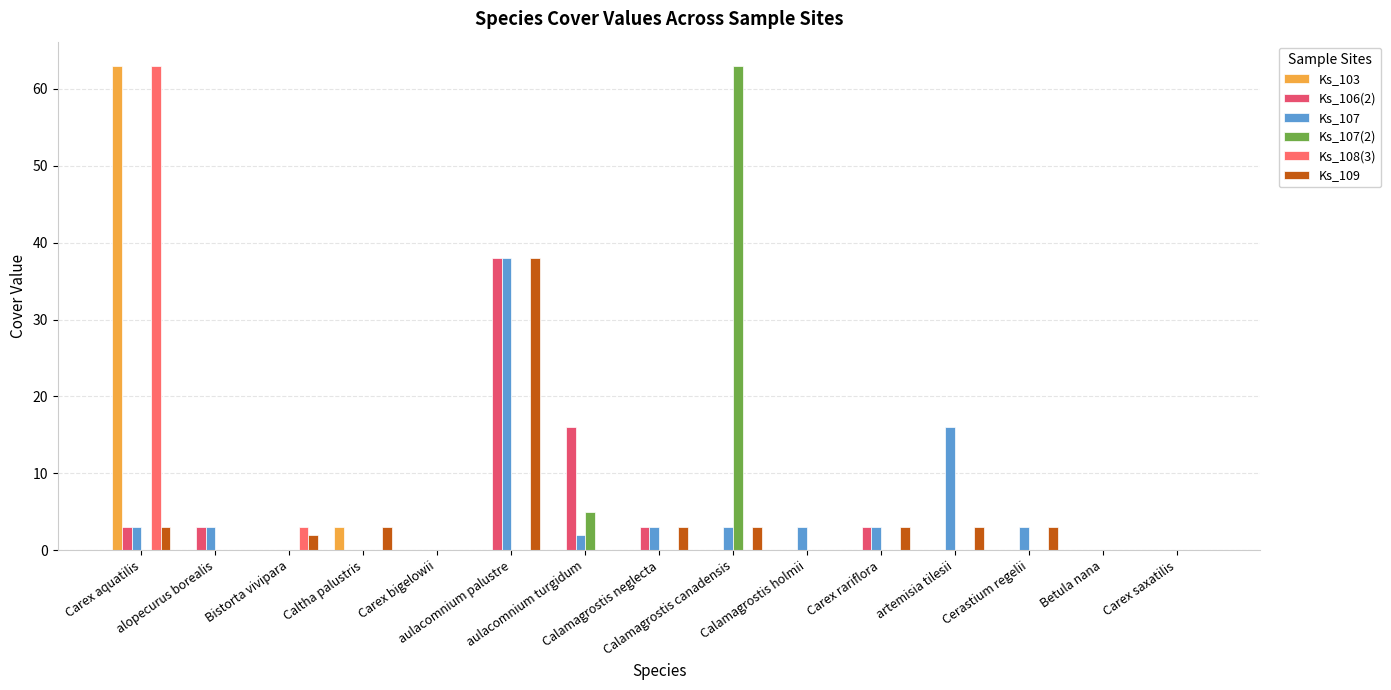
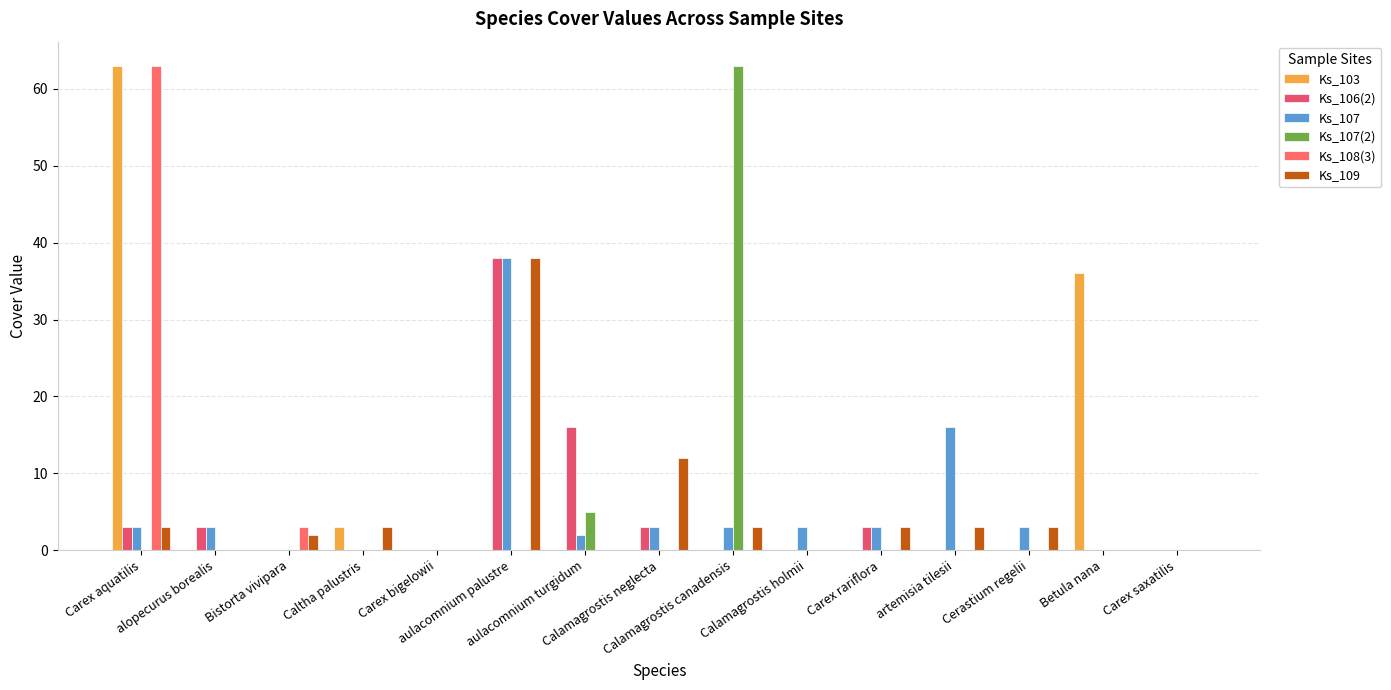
  {
    "Ks_103": {
      "Carex aquatilis": 63,
      "alopecurus borealis": 0,
      "Bistorta vivipara": 0,
      "Caltha palustris": 3,
      "Carex bigelowii": 0,
      "aulacomnium palustre": 0,
      "aulacomnium turgidum": 0,
      "Calamagrostis neglecta": 0,
      "Calamagrostis canadensis": 0,
      "Calamagrostis holmii": 0,
      "Carex rariflora": 0,
      "artemisia tilesii": 0,
      "Cerastium regelii": 0,
-     "Betula nana": 0,
+     "Betula nana": 36,
      "Carex saxatilis": 0
    },
    "Ks_107": {
      "Carex aquatilis": 3,
      "alopecurus borealis": 3,
      "Bistorta vivipara": 0,
      "Caltha palustris": 0,
      "Carex bigelowii": 0,
      "aulacomnium palustre": 38,
      "aulacomnium turgidum": 2,
      "Calamagrostis neglecta": 3,
      "Calamagrostis canadensis": 3,
      "Calamagrostis holmii": 3,
      "Carex rariflora": 3,
      "artemisia tilesii": 16,
      "Cerastium regelii": 3,
      "Betula nana": 0,
      "Carex saxatilis": 0
    },
    "Ks_107(2)": {
      "Carex aquatilis": 0,
      "alopecurus borealis": 0,
      "Bistorta vivipara": 0,
      "Caltha palustris": 0,
      "Carex bigelowii": 0,
      "aulacomnium palustre": 0,
      "aulacomnium turgidum": 5,
      "Calamagrostis neglecta": 0,
      "Calamagrostis canadensis": 63,
      "Calamagrostis holmii": 0,
      "Carex rariflora": 0,
      "artemisia tilesii": 0,
      "Cerastium regelii": 0,
      "Betula nana": 0,
      "Carex saxatilis": 0
    },
    "Ks_109": {
      "Carex aquatilis": 3,
      "alopecurus borealis": 0,
      "Bistorta vivipara": 2,
      "Caltha palustris": 3,
      "Carex bigelowii": 0,
      "aulacomnium palustre": 38,
      "aulacomnium turgidum": 0,
-     "Calamagrostis neglecta": 3,
+     "Calamagrostis neglecta": 12,
      "Calamagrostis canadensis": 3,
      "Calamagrostis holmii": 0,
      "Carex rariflora": 3,
      "artemisia tilesii": 3,
      "Cerastium regelii": 3,
      "Betula nana": 0,
      "Carex saxatilis": 0
    }
  }
